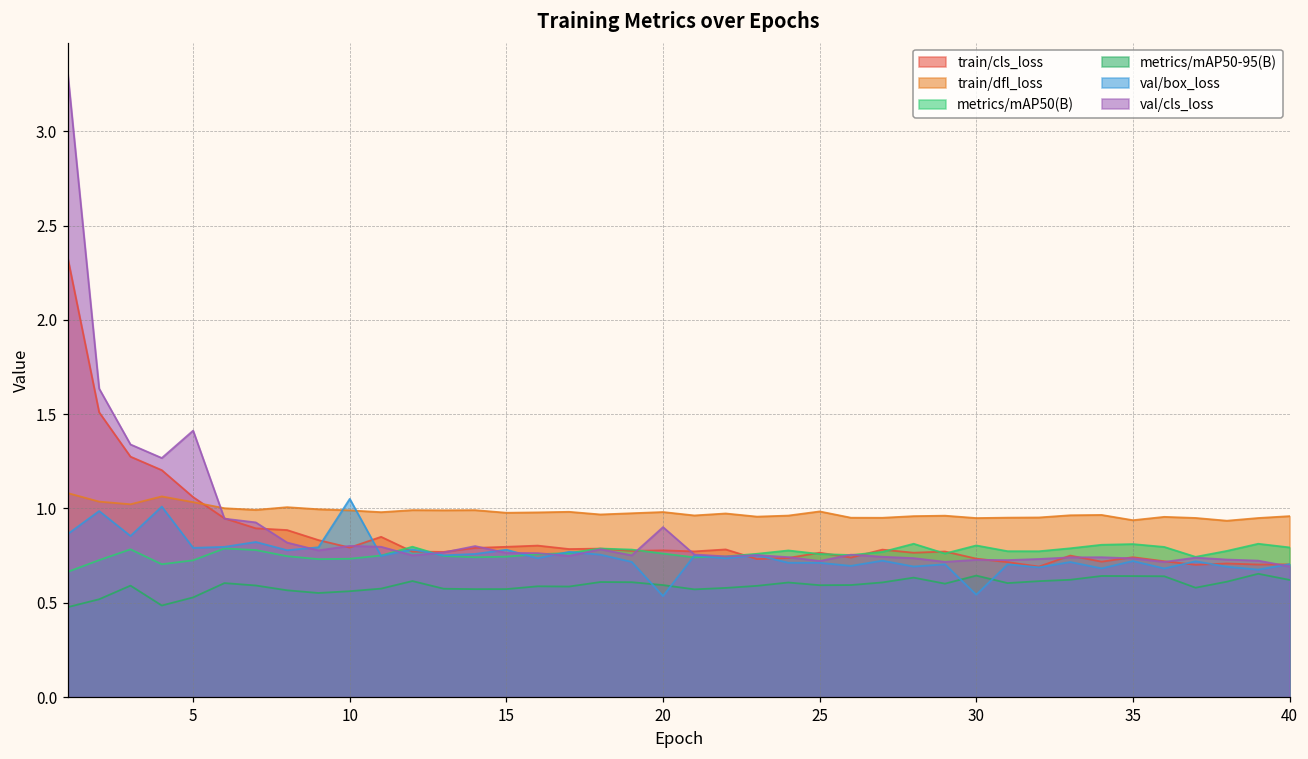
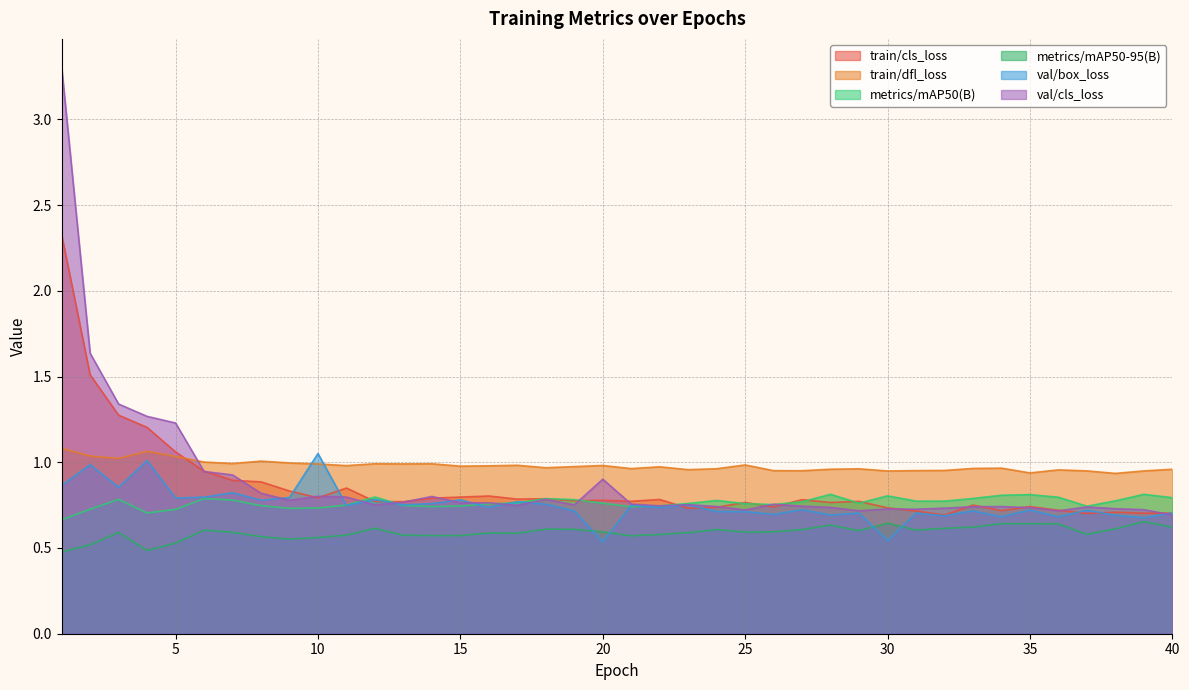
  {
    "val/box_loss": {
      "5": 0.79,
      "10": 1.05,
      "15": 0.78,
      "20": 0.54,
      "30": 0.54
    },
    "val/cls_loss": {
-     "5": 1.41,
+     "5": 1.23,
      "15": 0.76,
      "20": 0.90
    }
  }
